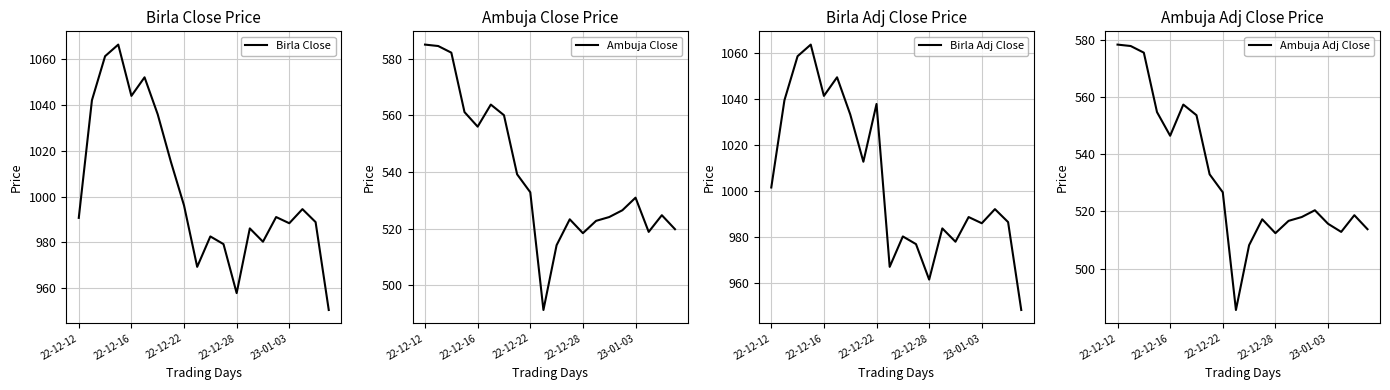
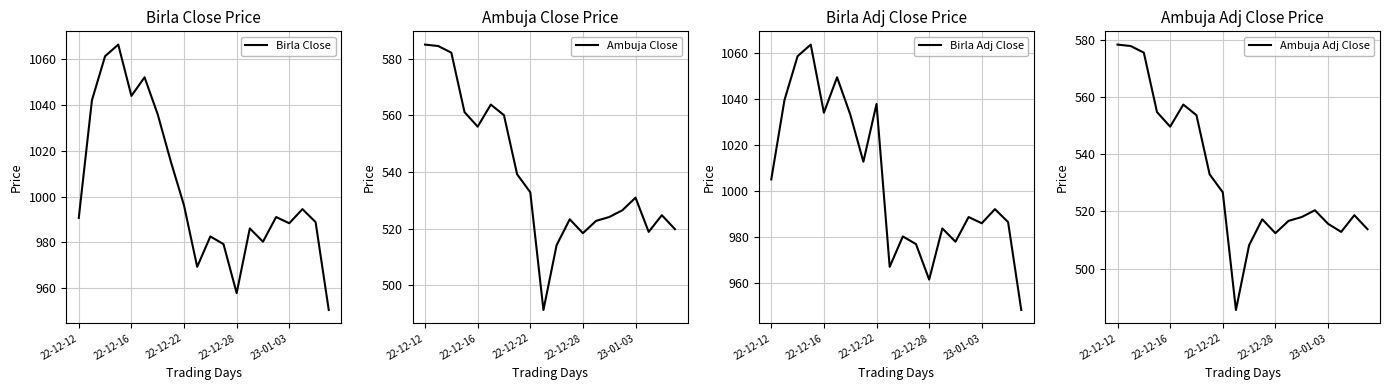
  {
    "Birla Close Price": {
      "22-12-12": 991,
      "22-12-16": 1044,
      "22-12-22": 996,
      "22-12-28": 958,
      "23-01-03": 988
    },
    "Ambuja Close Price": {
      "22-12-12": 585,
      "22-12-16": 556,
      "22-12-22": 533,
      "22-12-28": 518,
      "23-01-03": 531
    },
    "Birla Adj Close Price": {
-     "22-12-12": 1002,
-     "22-12-16": 1042,
+     "22-12-12": 1005,
+     "22-12-16": 1034,
      "22-12-22": 1038,
      "22-12-28": 962,
      "23-01-03": 986
    },
    "Ambuja Adj Close Price": {
      "22-12-12": 578,
-     "22-12-16": 546,
+     "22-12-16": 550,
      "22-12-22": 527,
      "22-12-28": 512,
      "23-01-03": 516
    }
  }
